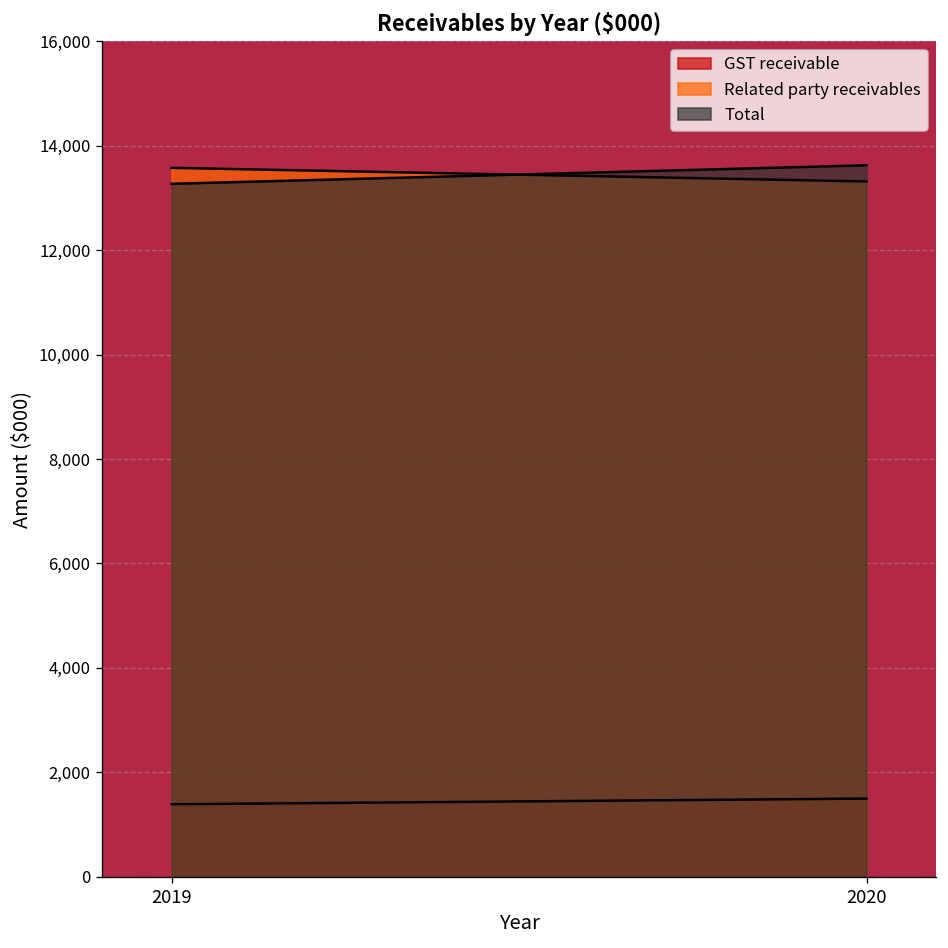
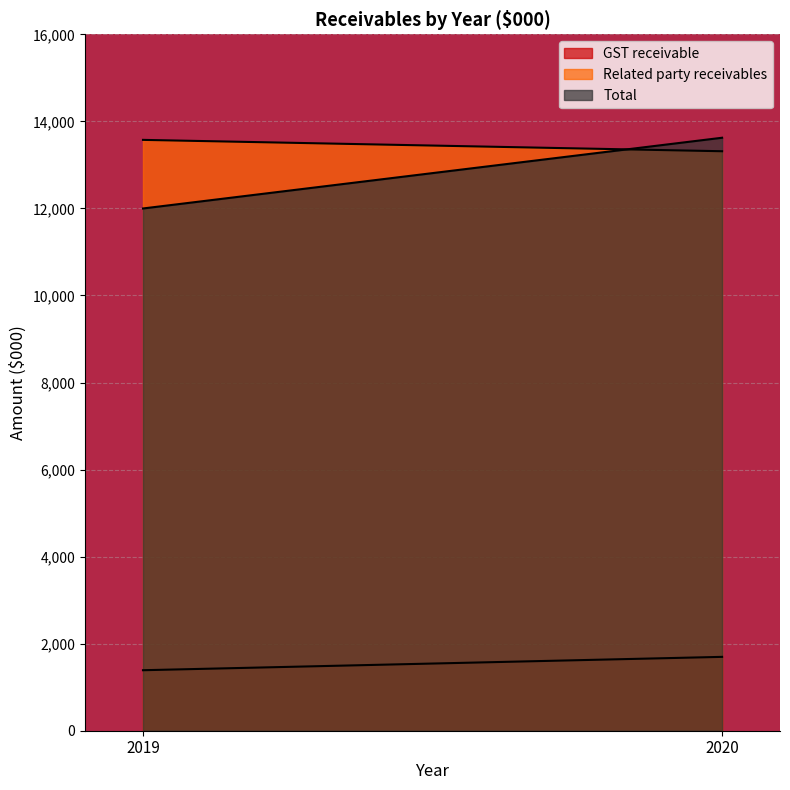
  {
    "GST receivable": {
      "2019": "1,400",
-     "2020": "1,500"
+     "2020": "1,700"
    },
    "Related party receivables": {
      "2019": "13,600",
      "2020": "13,300"
    },
    "Total": {
-     "2019": "13,300",
+     "2019": "12,000",
      "2020": "13,600"
    }
  }
